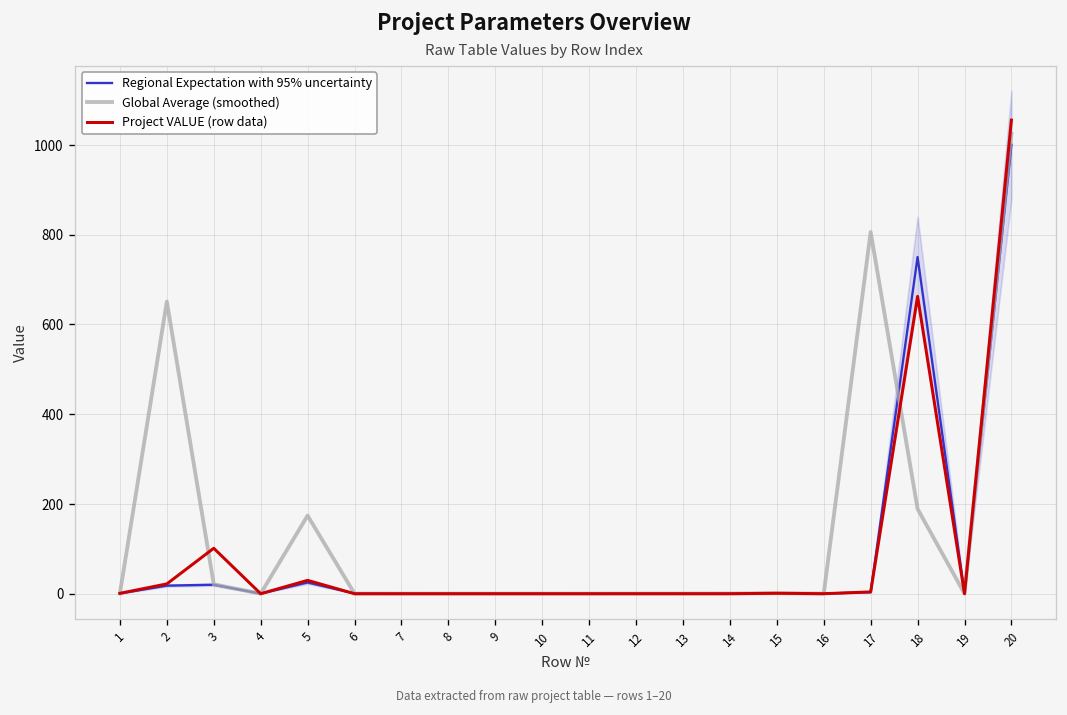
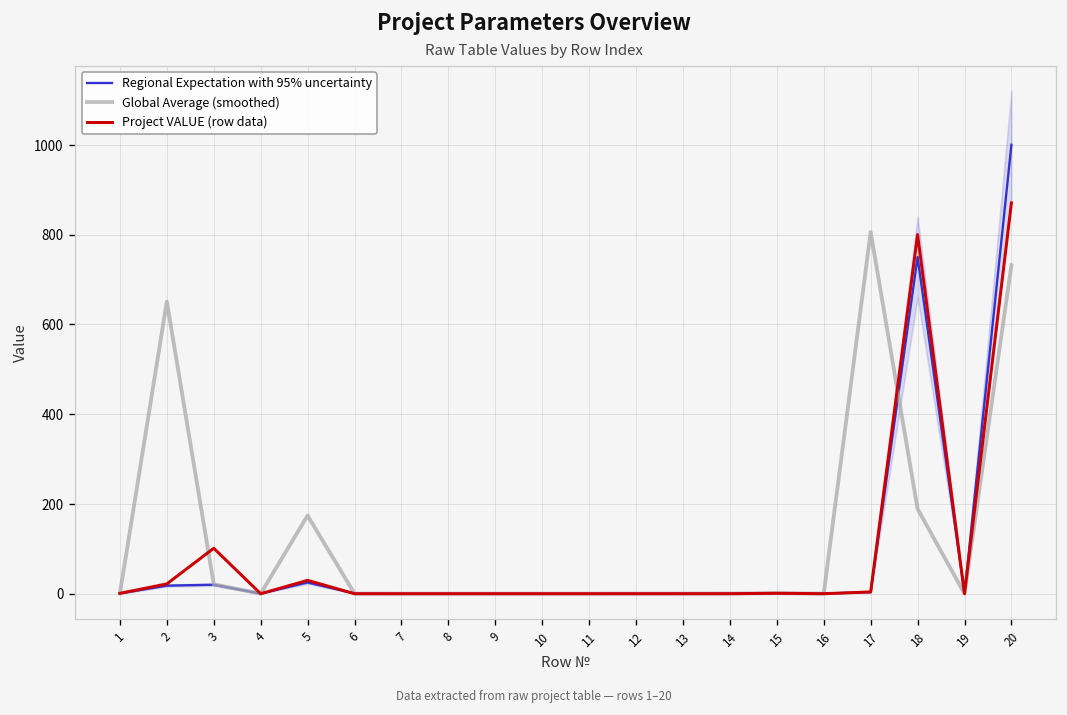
  {
    "Global Average (smoothed)": {
      "2": 650,
      "5": 170,
      "17": 810,
      "18": 190,
-     "20": 1030
+     "20": 730
    },
    "Project VALUE (row data)": {
      "3": 100,
-     "18": 660,
-     "20": 1060
+     "18": 800,
+     "20": 870
    }
  }
